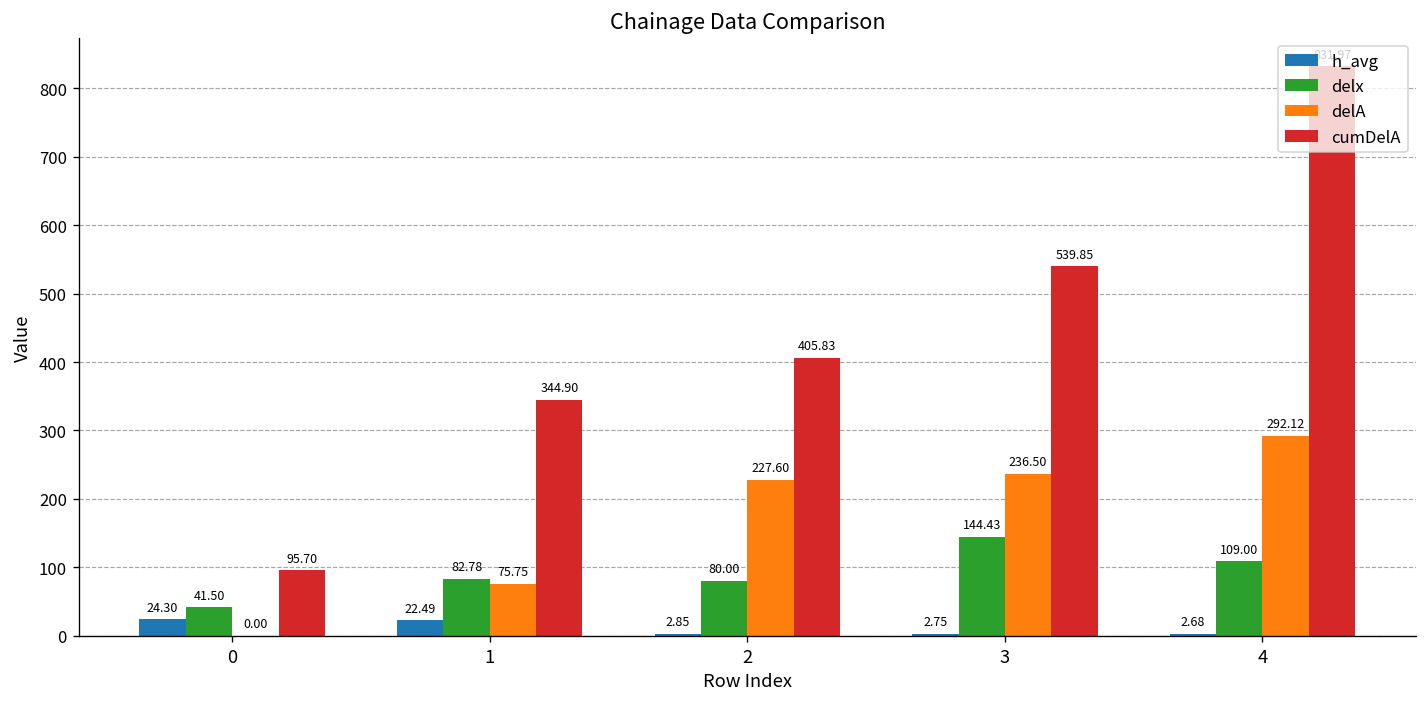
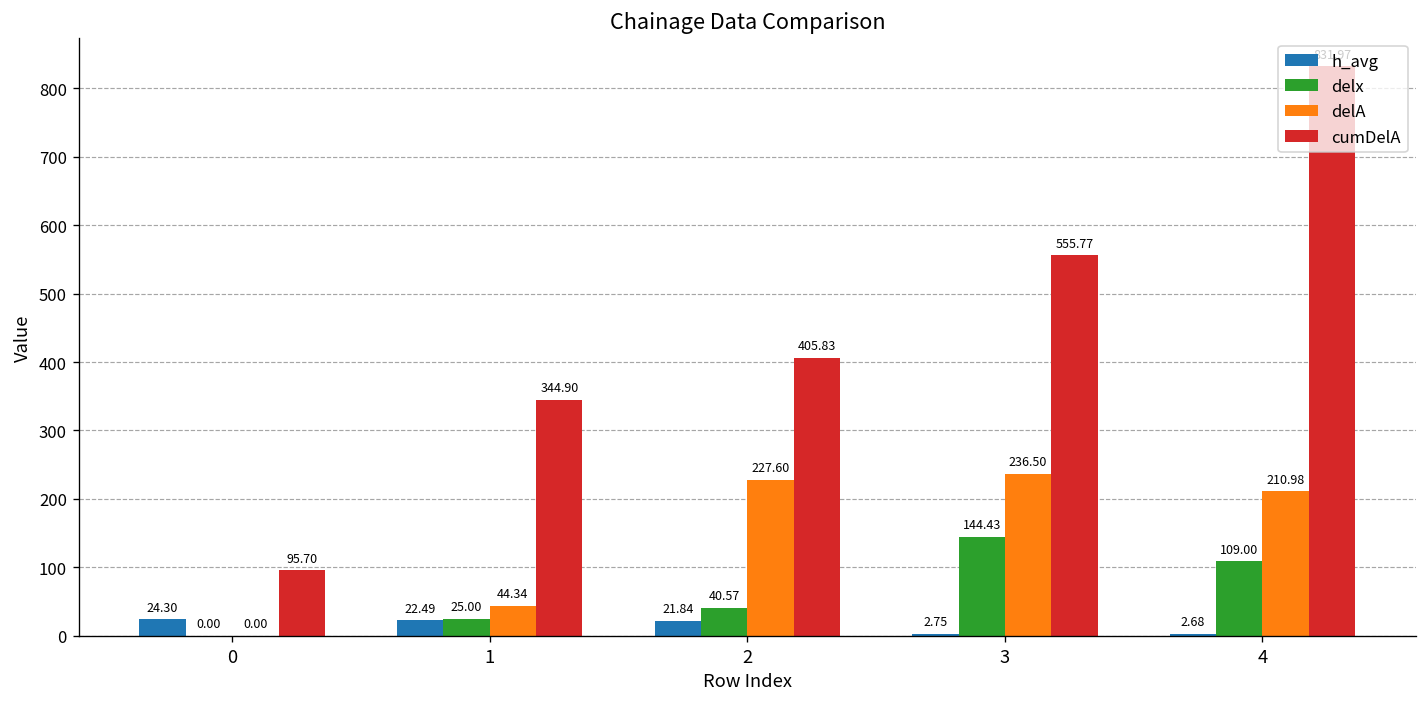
  {
    "h_avg": {
      "0": 24.30,
      "1": 22.49,
-     "2": 2.85,
+     "2": 21.84,
      "3": 2.75,
      "4": 2.68
    },
    "delx": {
-     "0": 41.50,
-     "1": 82.78,
-     "2": 80.00,
+     "0": 0.00,
+     "1": 25.00,
+     "2": 40.57,
      "3": 144.43,
      "4": 109.00
    },
    "delA": {
      "0": 0.00,
-     "1": 75.75,
+     "1": 44.34,
      "2": 227.60,
      "3": 236.50,
-     "4": 292.12
+     "4": 210.98
    },
    "cumDelA": {
      "0": 95.70,
      "1": 344.90,
      "2": 405.83,
-     "3": 539.85
+     "3": 555.77
    }
  }
